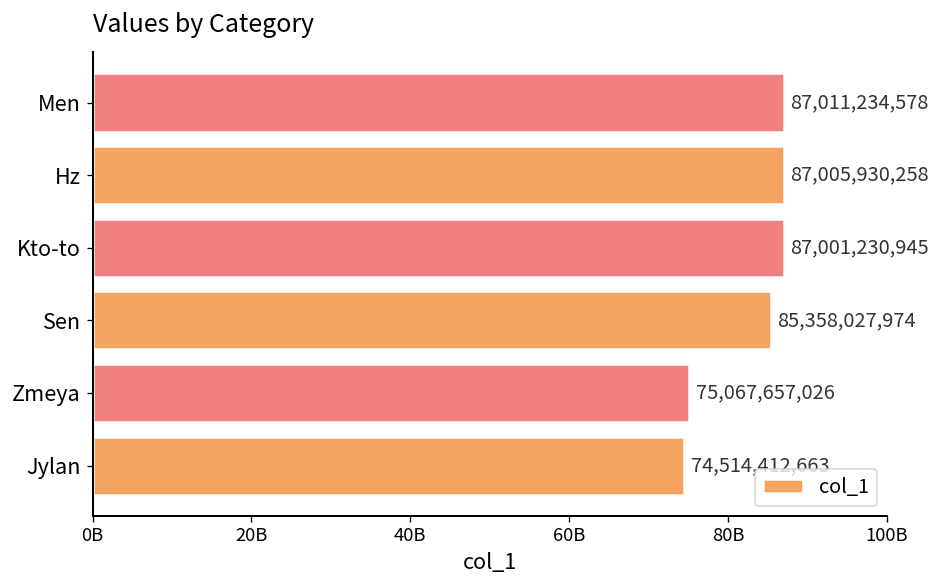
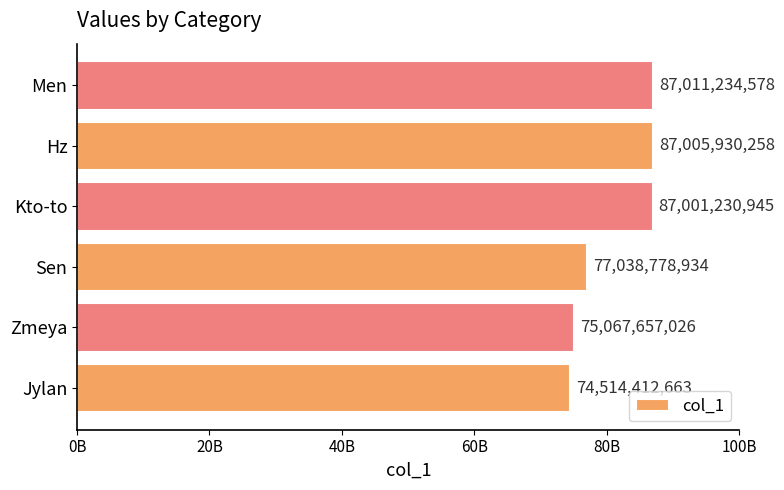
  {
    "Men": "87,011,234,578",
    "Hz": "87,005,930,258",
    "Kto-to": "87,001,230,945",
-   "Sen": "85,358,027,974",
+   "Sen": "77,038,778,934",
    "Zmeya": "75,067,657,026"
  }
